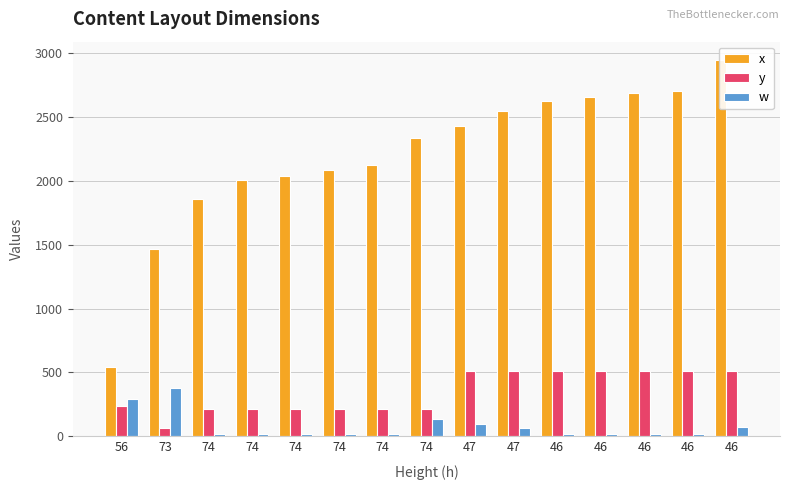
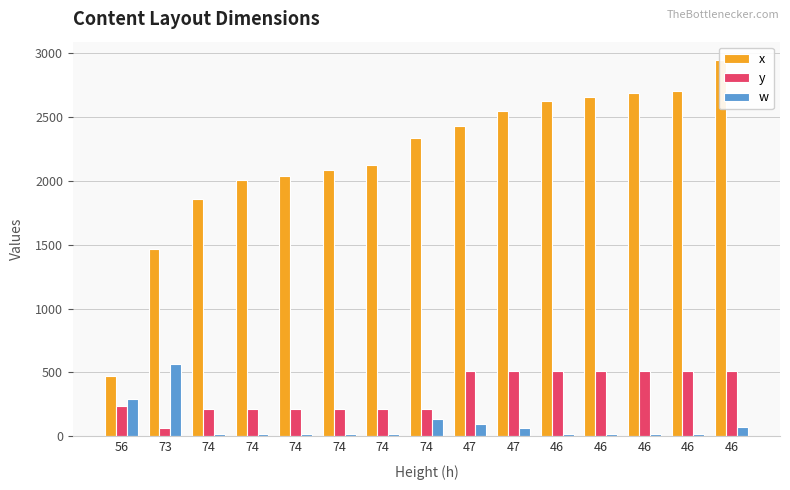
  {
    "x": {
-     "56": 540,
+     "56": 480,
      "73": 1470
    },
    "y": {
      "56": 240,
      "73": 70
    },
    "w": {
      "56": 290,
-     "73": 380
+     "73": 570
    }
  }
